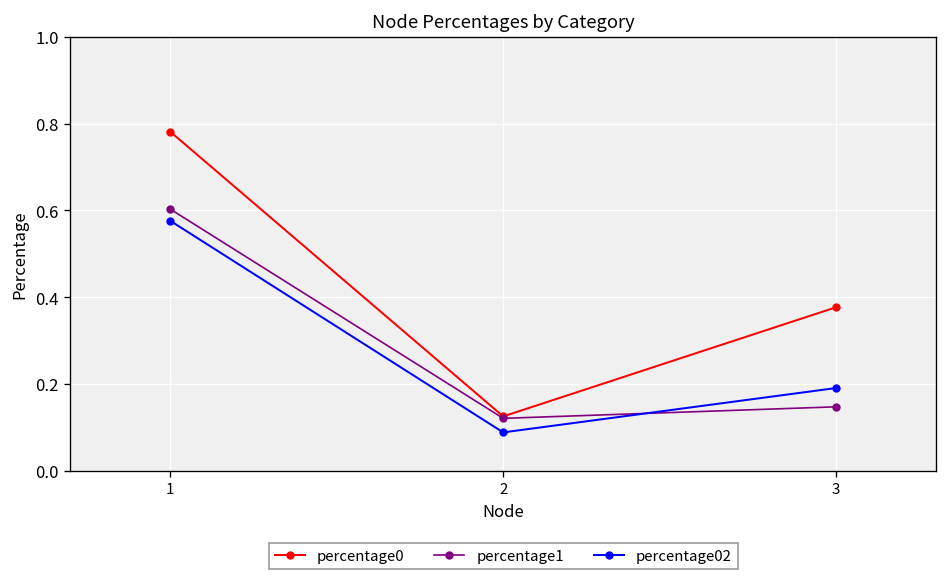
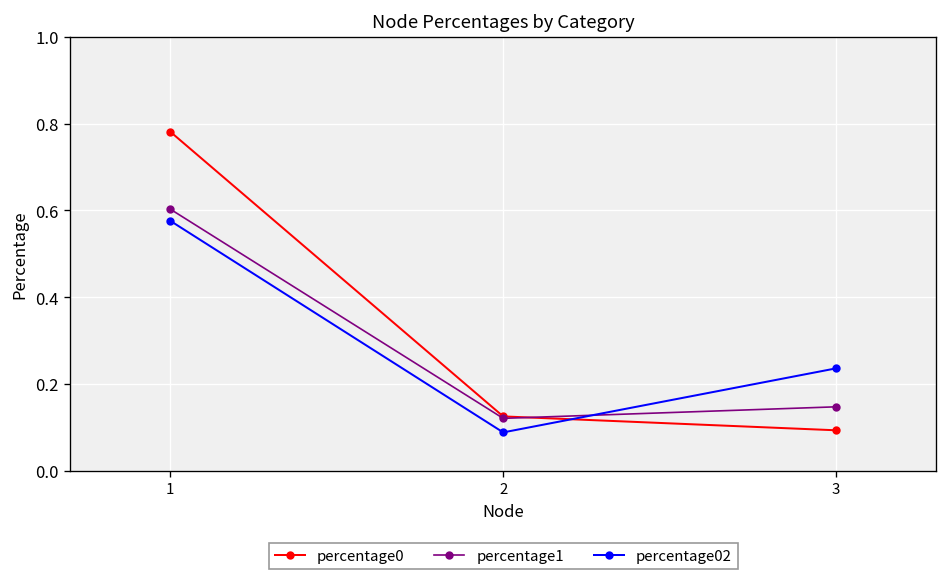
  {
    "percentage0": {
      "1": 0.78,
-     "3": 0.38
+     "3": 0.09
    },
    "percentage1": {
      "1": 0.60,
      "3": 0.15
    },
    "percentage02": {
      "1": 0.58,
      "2": 0.09,
-     "3": 0.19
+     "3": 0.24
    }
  }
